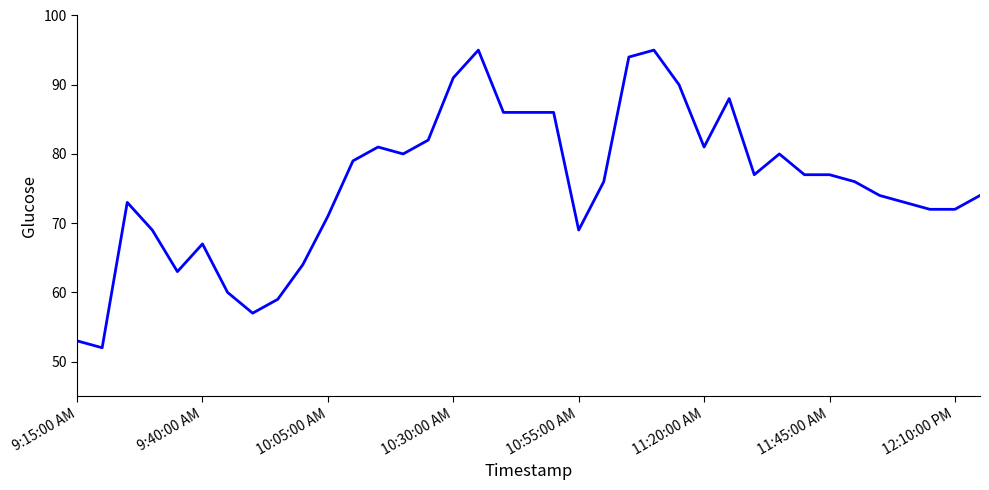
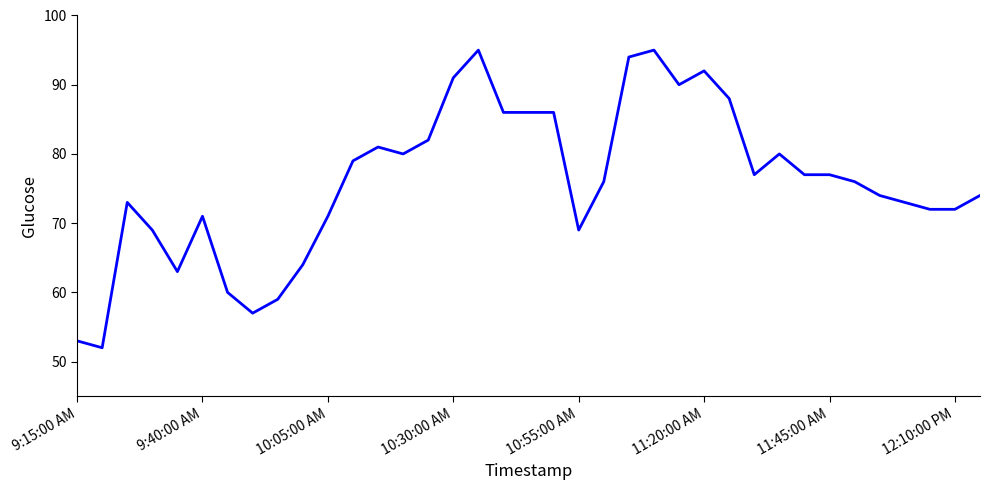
  {
    "9:15:00 AM": 53,
-   "9:40:00 AM": 67,
+   "9:40:00 AM": 71,
    "10:05:00 AM": 71,
    "10:30:00 AM": 91,
    "10:55:00 AM": 69,
-   "11:20:00 AM": 81,
+   "11:20:00 AM": 92,
    "11:45:00 AM": 77,
    "12:10:00 PM": 72
  }
